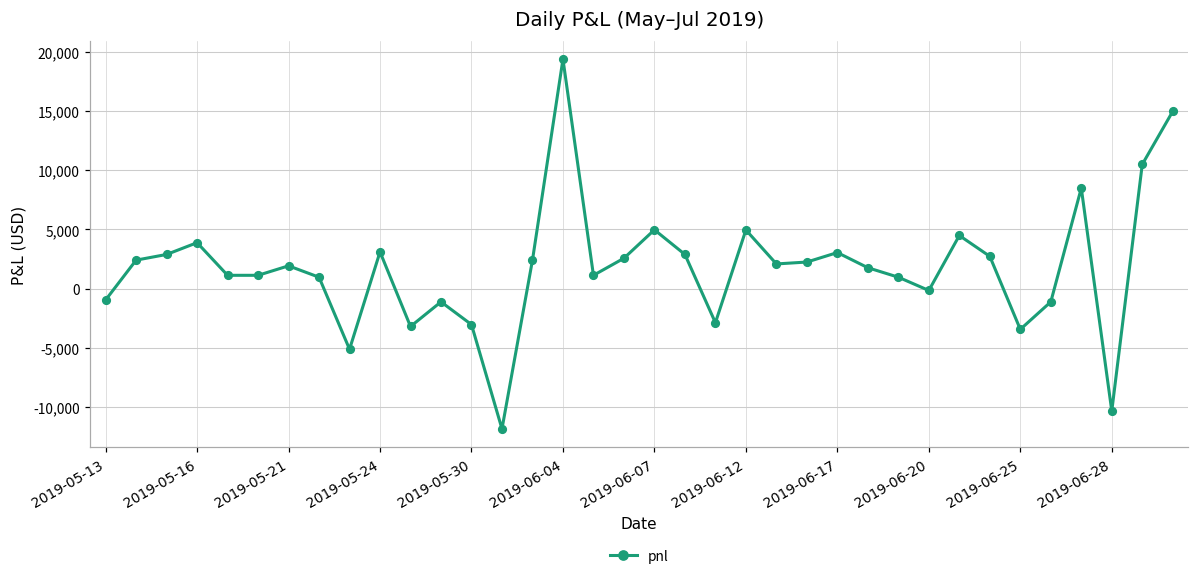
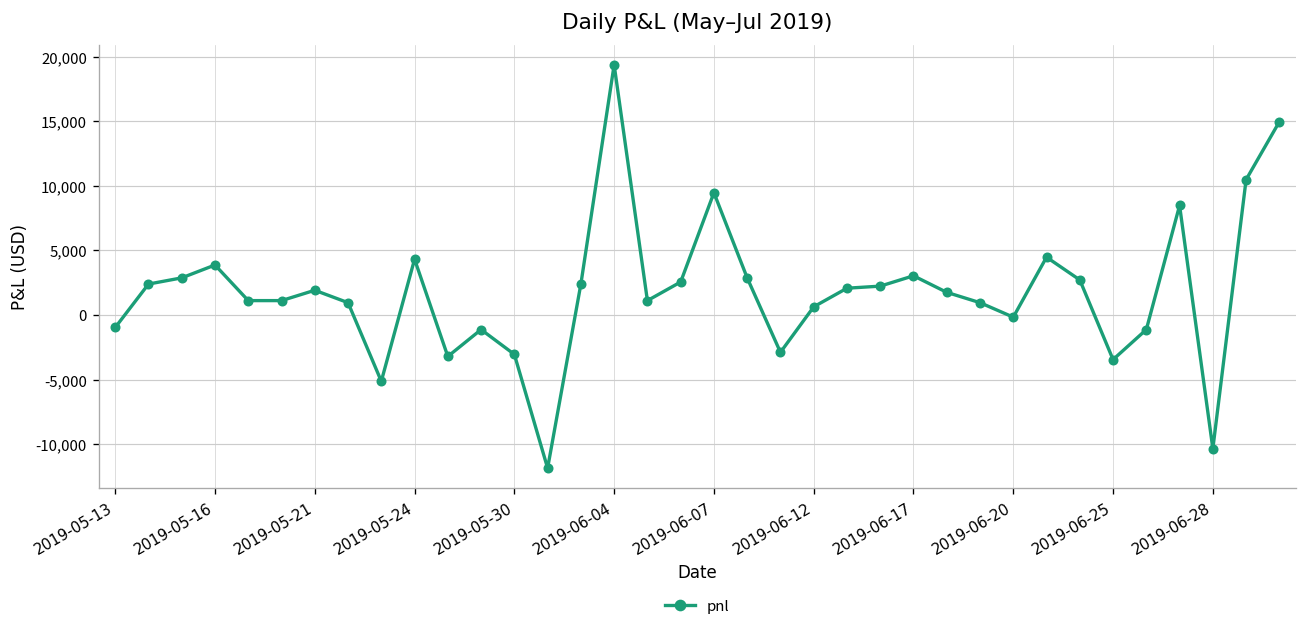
  {
    "2019-05-13": "-1,000",
    "2019-05-16": "3,900",
    "2019-05-21": "1,900",
-   "2019-05-24": "3,100",
+   "2019-05-24": "4,300",
    "2019-05-30": "-3,000",
    "2019-06-04": "19,400",
-   "2019-06-07": "5,000",
-   "2019-06-12": "4,900",
+   "2019-06-07": "9,500",
+   "2019-06-12": "600",
    "2019-06-17": "3,000",
    "2019-06-20": "-200",
    "2019-06-25": "-3,400",
    "2019-06-28": "-10,300"
  }
